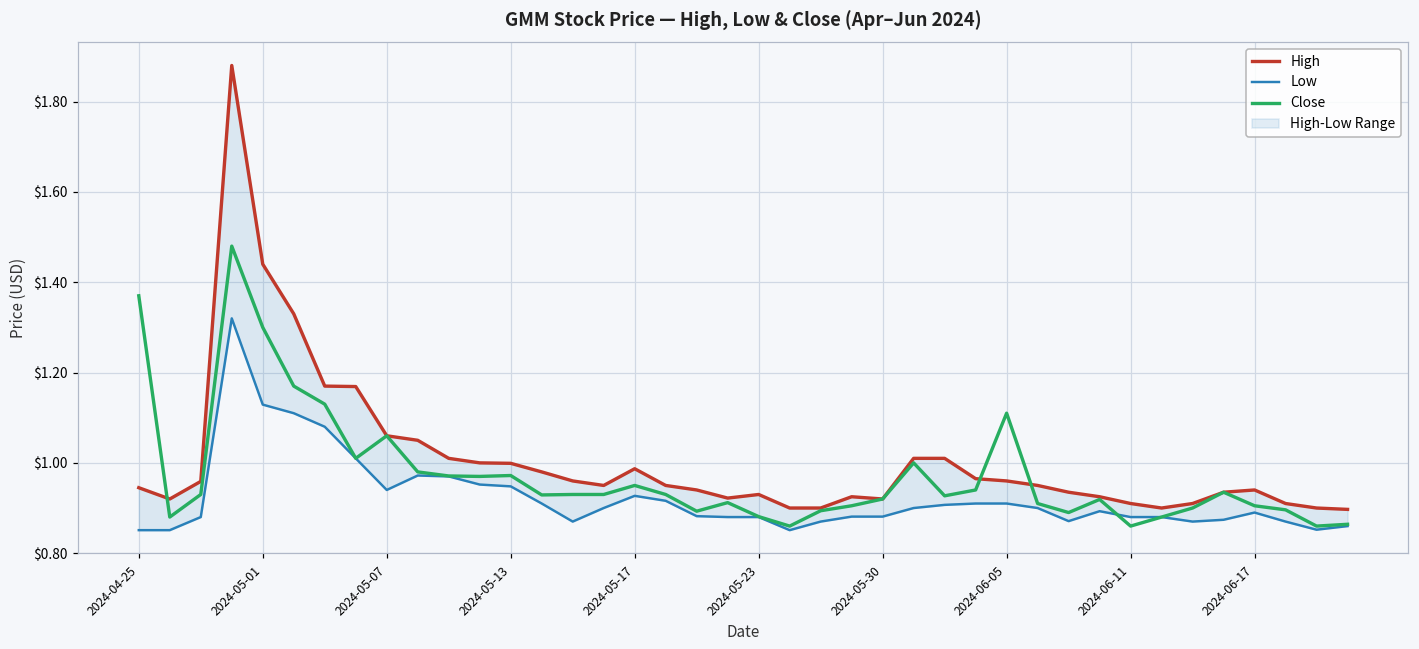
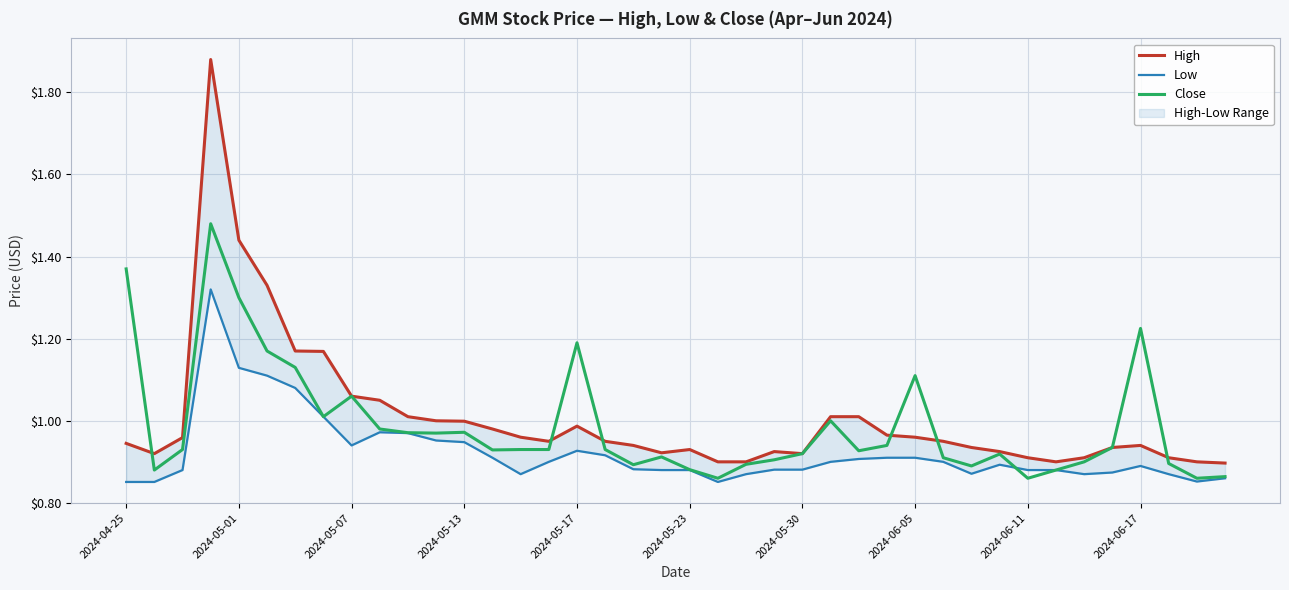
  {
    "Close": {
      "2024-04-25": "$1.37",
      "2024-05-01": "$1.30",
      "2024-05-13": "$0.97",
-     "2024-05-17": "$0.95",
+     "2024-05-17": "$1.19",
      "2024-06-05": "$1.11",
      "2024-06-11": "$0.86",
-     "2024-06-17": "$0.91"
+     "2024-06-17": "$1.23"
    }
  }
